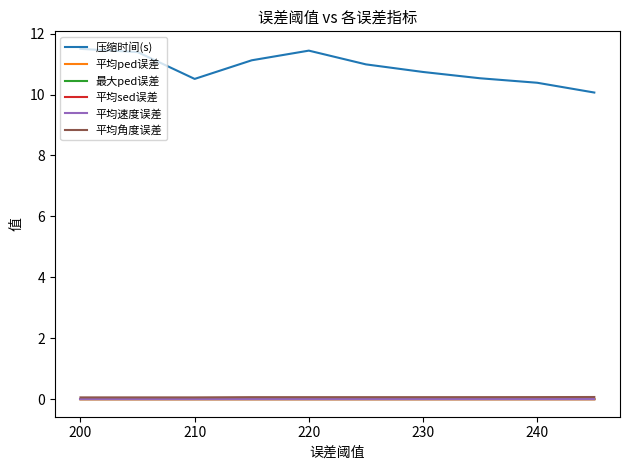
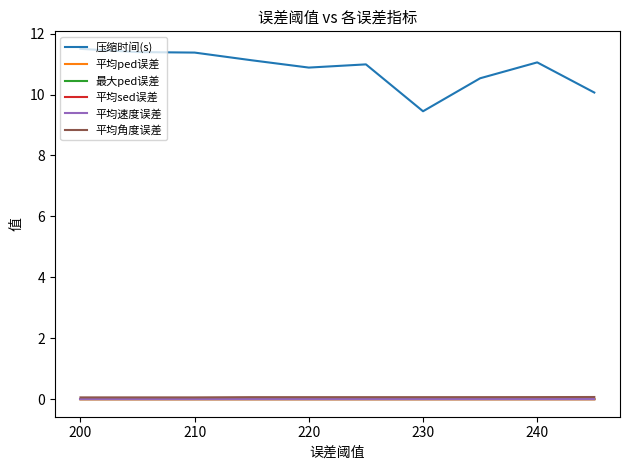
  {
    "压缩时间(s)": {
-     "210": 10.5,
-     "220": 11.4,
-     "230": 10.7,
-     "240": 10.4
+     "210": 11.4,
+     "220": 10.9,
+     "230": 9.5,
+     "240": 11.1
    }
  }
